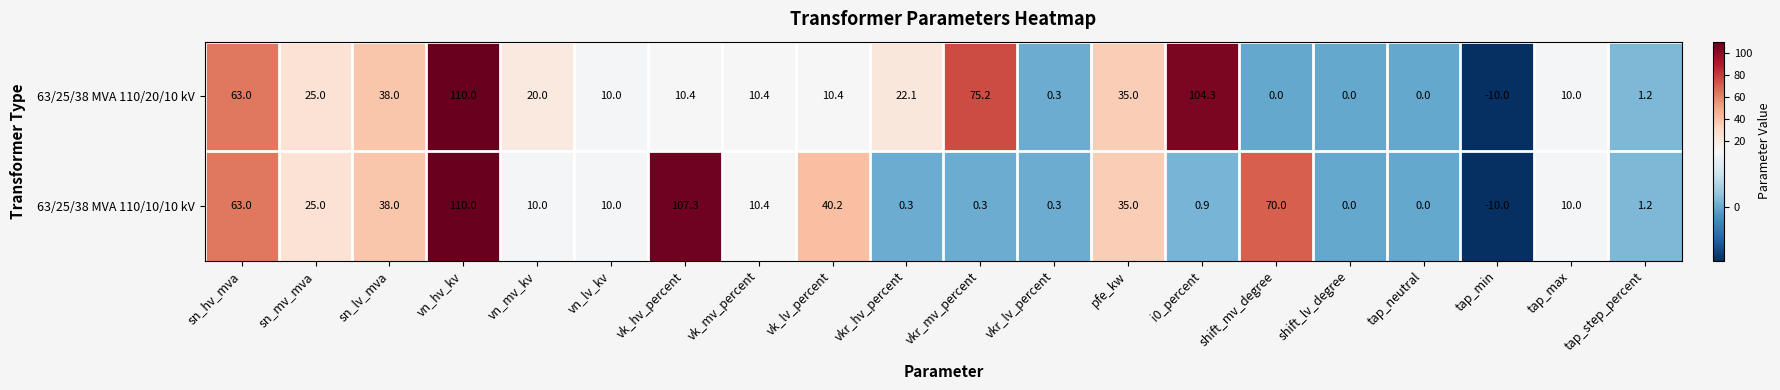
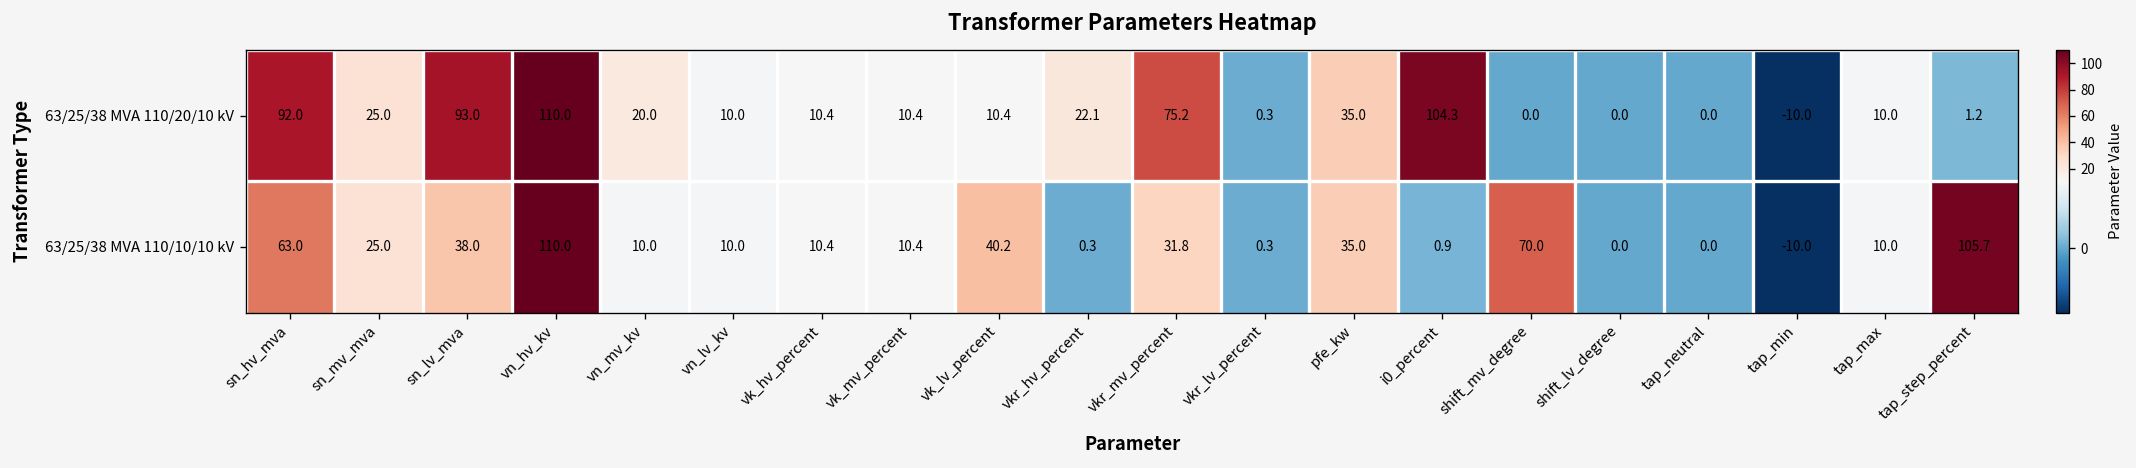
  {
    "63/25/38 MVA 110/20/10 kV": {
-     "sn_hv_mva": 63.0,
+     "sn_hv_mva": 92.0,
      "sn_mv_mva": 25.0,
-     "sn_lv_mva": 38.0,
+     "sn_lv_mva": 93.0,
      "vn_hv_kv": 110.0,
      "vn_mv_kv": 20.0,
      "vn_lv_kv": 10.0,
      "vk_hv_percent": 10.4,
      "vk_mv_percent": 10.4,
      "vk_lv_percent": 10.4,
      "vkr_hv_percent": 22.1,
      "vkr_mv_percent": 75.2,
      "vkr_lv_percent": 0.3,
      "pfe_kw": 35.0,
      "i0_percent": 104.3,
      "shift_mv_degree": 0.0,
      "shift_lv_degree": 0.0,
      "tap_neutral": 0.0,
      "tap_min": -10.0,
      "tap_max": 10.0,
      "tap_step_percent": 1.2
    },
    "63/25/38 MVA 110/10/10 kV": {
      "sn_hv_mva": 63.0,
      "sn_mv_mva": 25.0,
      "sn_lv_mva": 38.0,
      "vn_hv_kv": 110.0,
      "vn_mv_kv": 10.0,
      "vn_lv_kv": 10.0,
-     "vk_hv_percent": 107.3,
+     "vk_hv_percent": 10.4,
      "vk_mv_percent": 10.4,
      "vk_lv_percent": 40.2,
      "vkr_hv_percent": 0.3,
-     "vkr_mv_percent": 0.3,
+     "vkr_mv_percent": 31.8,
      "vkr_lv_percent": 0.3,
      "pfe_kw": 35.0,
      "i0_percent": 0.9,
      "shift_mv_degree": 70.0,
      "shift_lv_degree": 0.0,
      "tap_neutral": 0.0,
      "tap_min": -10.0,
      "tap_max": 10.0,
-     "tap_step_percent": 1.2
+     "tap_step_percent": 105.7
    }
  }
